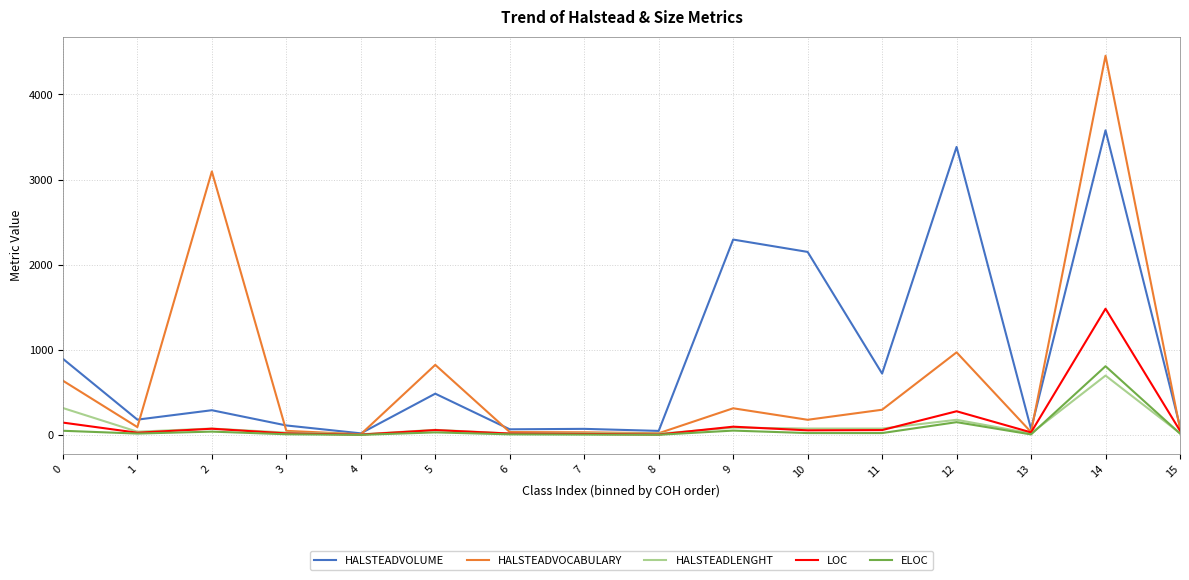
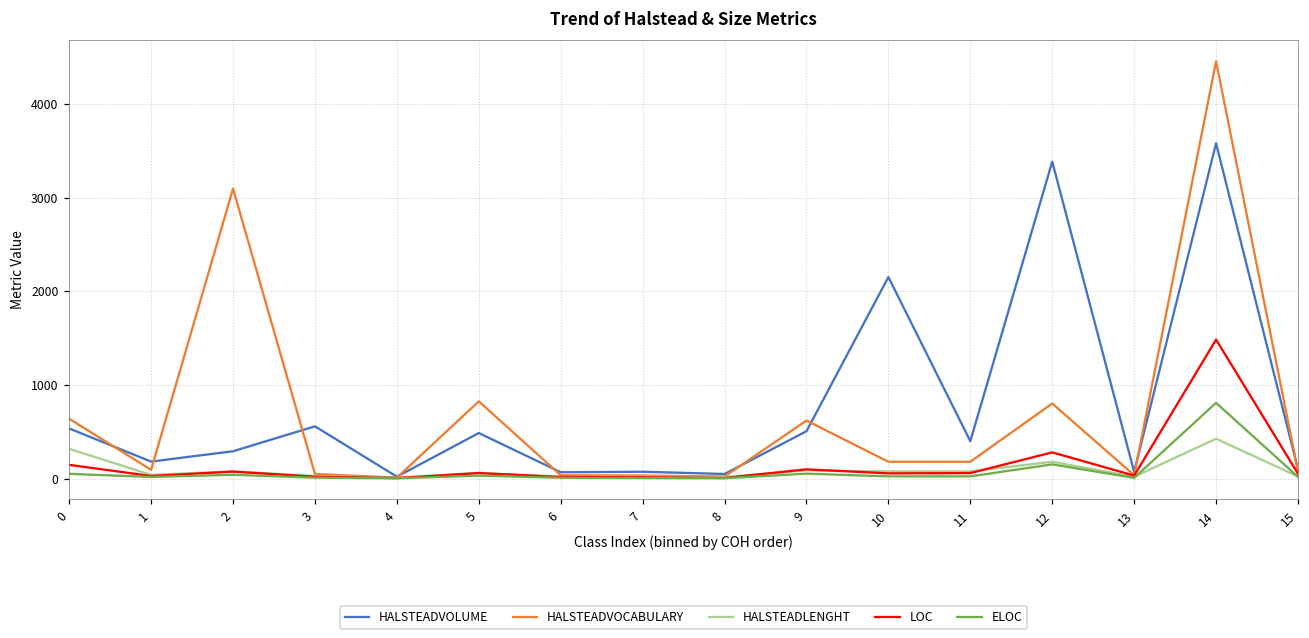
  {
    "HALSTEADVOLUME": {
-     "0": 900,
+     "0": 500,
      "1": 200,
      "2": 300,
-     "3": 100,
+     "3": 600,
      "5": 500,
      "6": 100,
      "7": 100,
-     "9": 2300,
+     "9": 500,
      "10": 2200,
-     "11": 700,
+     "11": 400,
      "12": 3400,
      "13": 100,
      "14": 3600
    },
    "HALSTEADVOCABULARY": {
      "0": 600,
      "1": 100,
      "2": 3100,
      "5": 800,
-     "9": 300,
+     "9": 600,
      "10": 200,
-     "11": 300,
-     "12": 1000,
+     "11": 200,
+     "12": 800,
      "14": 4500
    },
    "HALSTEADLENGHT": {
      "0": 300,
-     "14": 700
+     "14": 400
    },
    "LOC": {
      "0": 100,
      "12": 300,
      "14": 1500
    },
    "ELOC": {
      "0": 100,
      "2": 0,
      "9": 100,
      "10": 0,
      "11": 0,
      "14": 800
    }
  }
